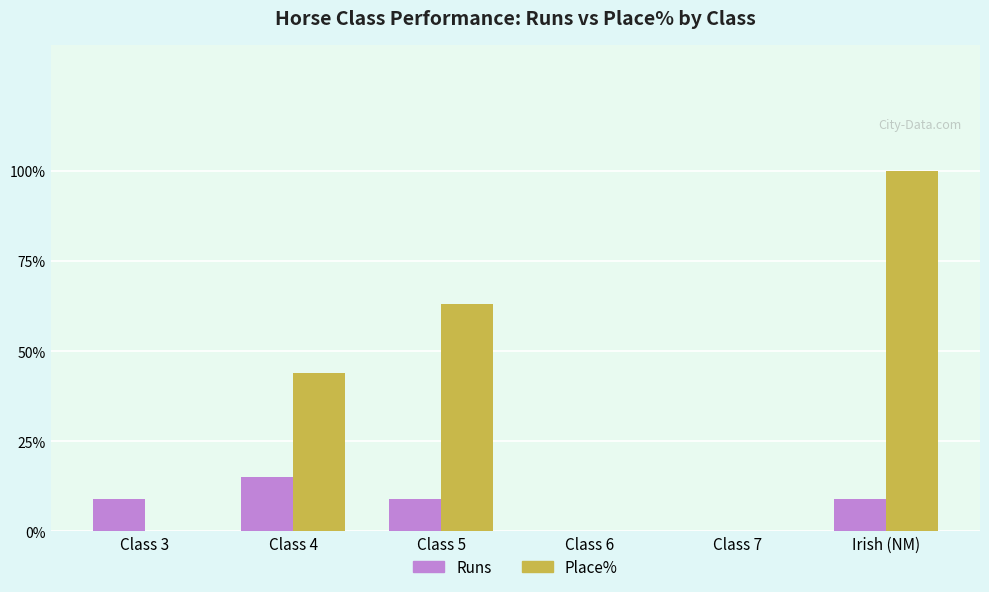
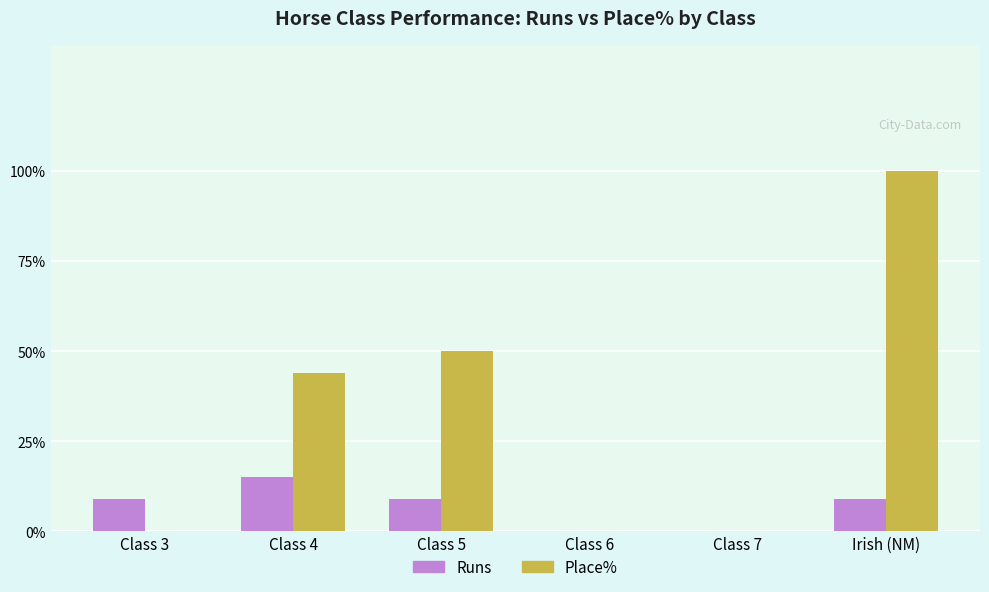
  {
    "Runs": {
      "Class 3": "9%",
      "Class 4": "15%",
      "Class 5": "9%",
      "Class 6": "0%",
      "Class 7": "0%",
      "Irish (NM)": "9%"
    },
    "Place%": {
      "Class 3": "0%",
      "Class 4": "44%",
-     "Class 5": "63%",
+     "Class 5": "50%",
      "Class 6": "0%",
      "Class 7": "0%",
      "Irish (NM)": "100%"
    }
  }
